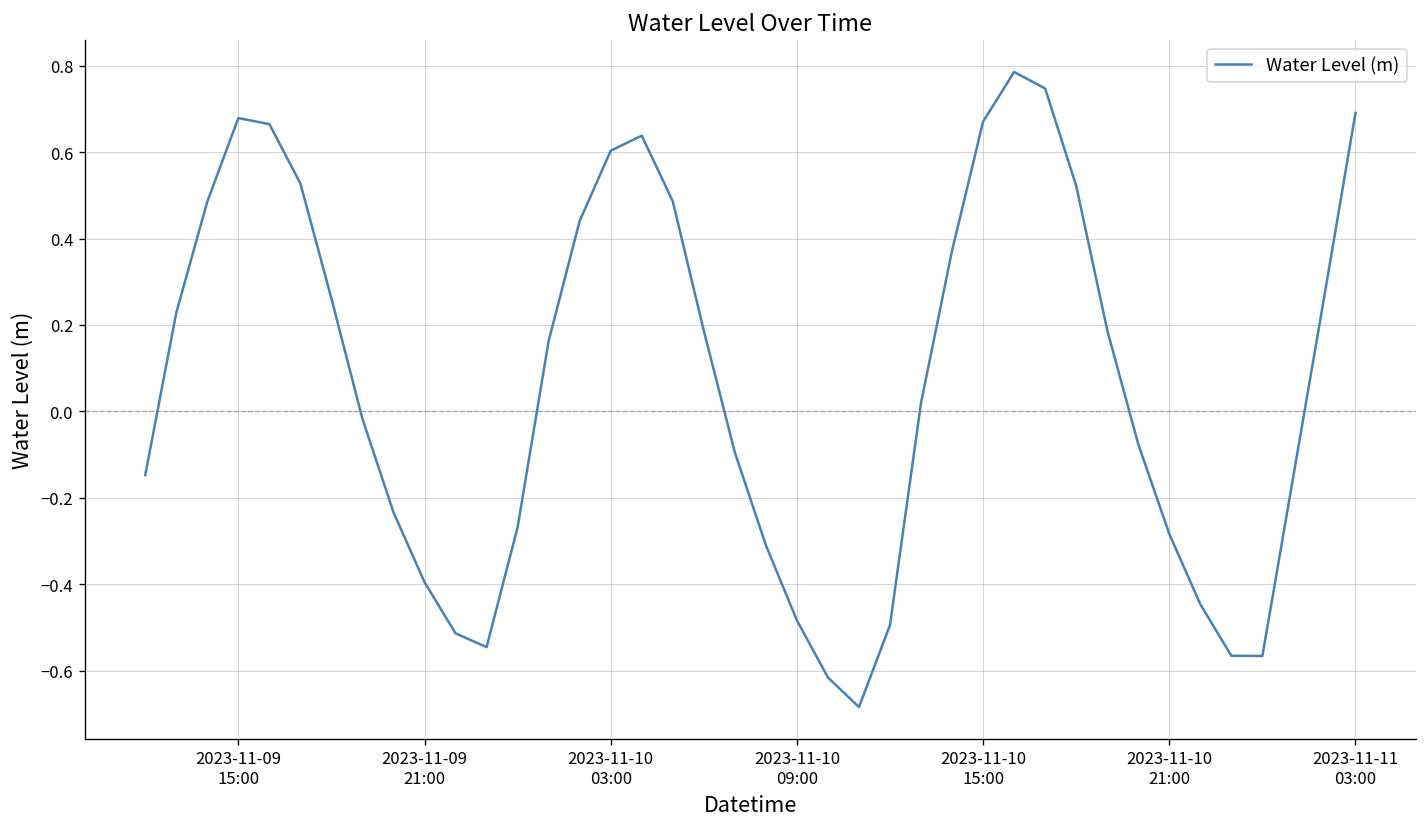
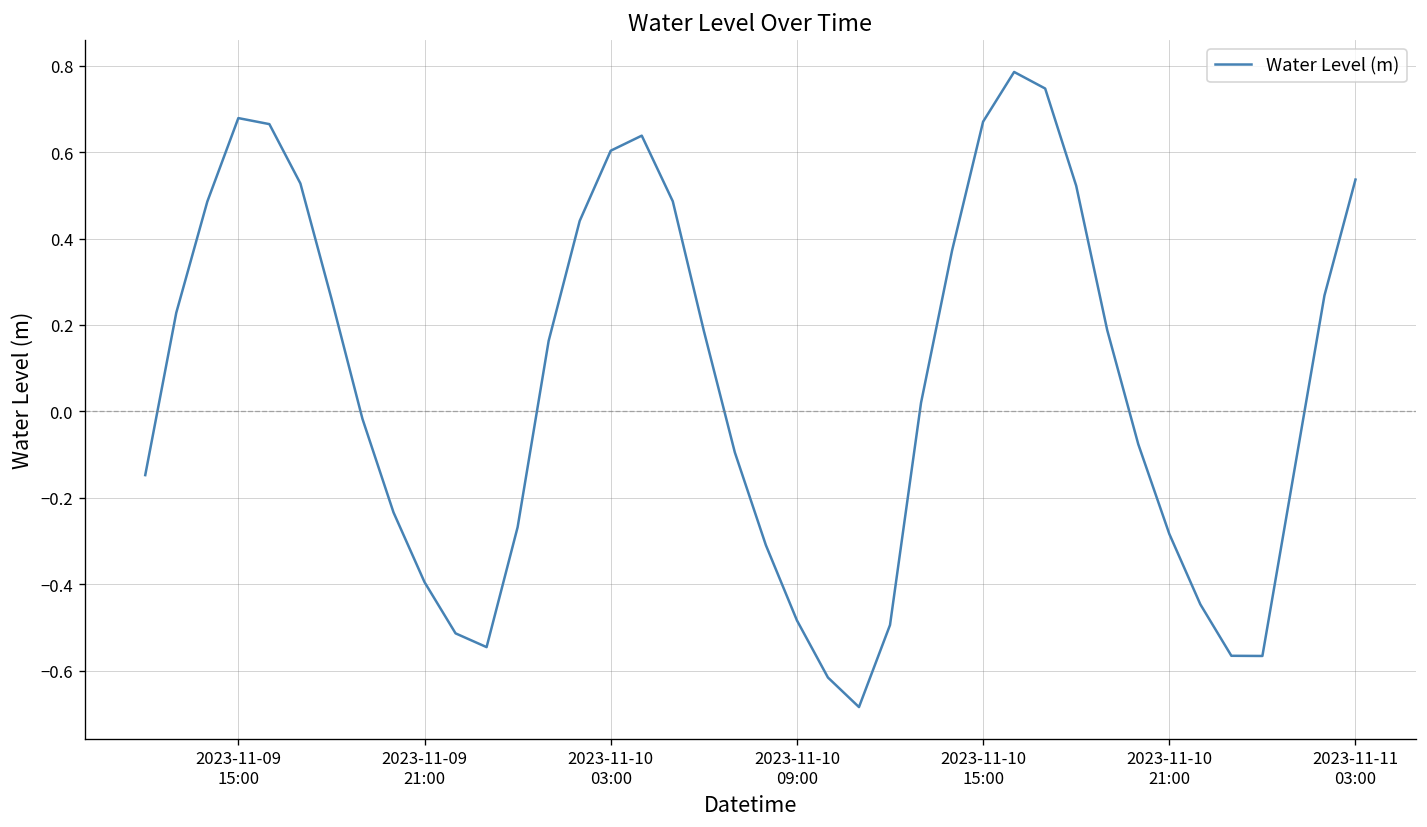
  {
    "2023-11-09 15:00": 0.68,
    "2023-11-09 21:00": -0.39,
    "2023-11-10 03:00": 0.60,
    "2023-11-10 09:00": -0.48,
    "2023-11-10 15:00": 0.67,
    "2023-11-10 21:00": -0.28,
-   "2023-11-11 03:00": 0.69
+   "2023-11-11 03:00": 0.54
  }
